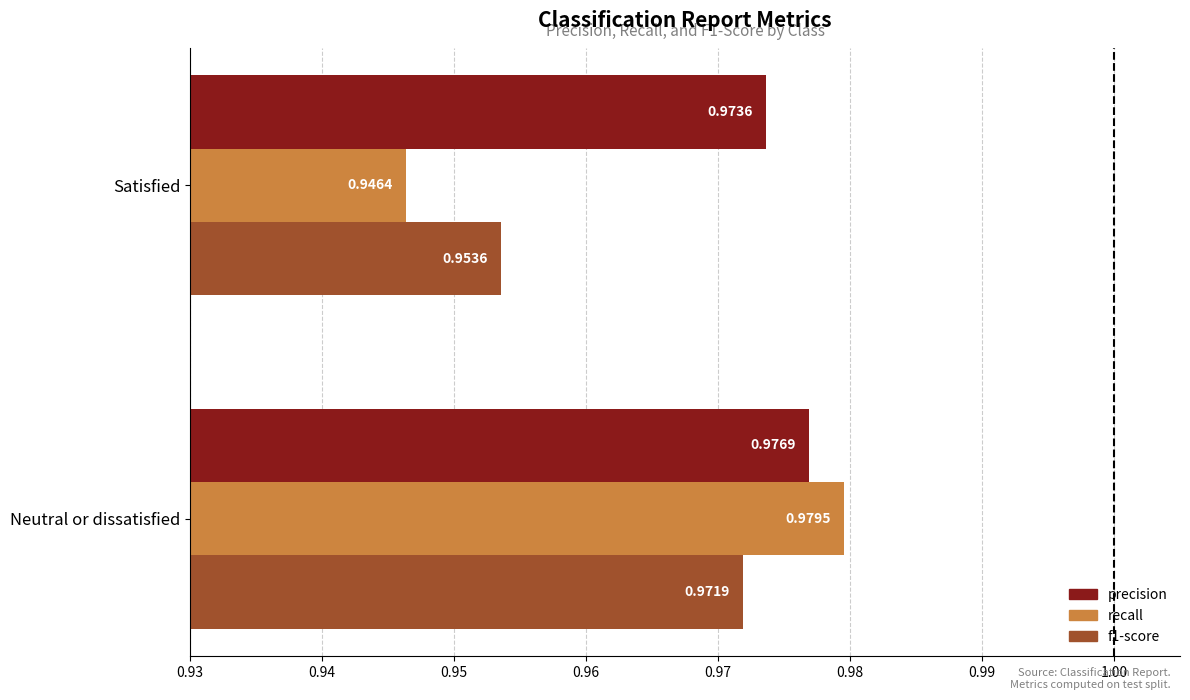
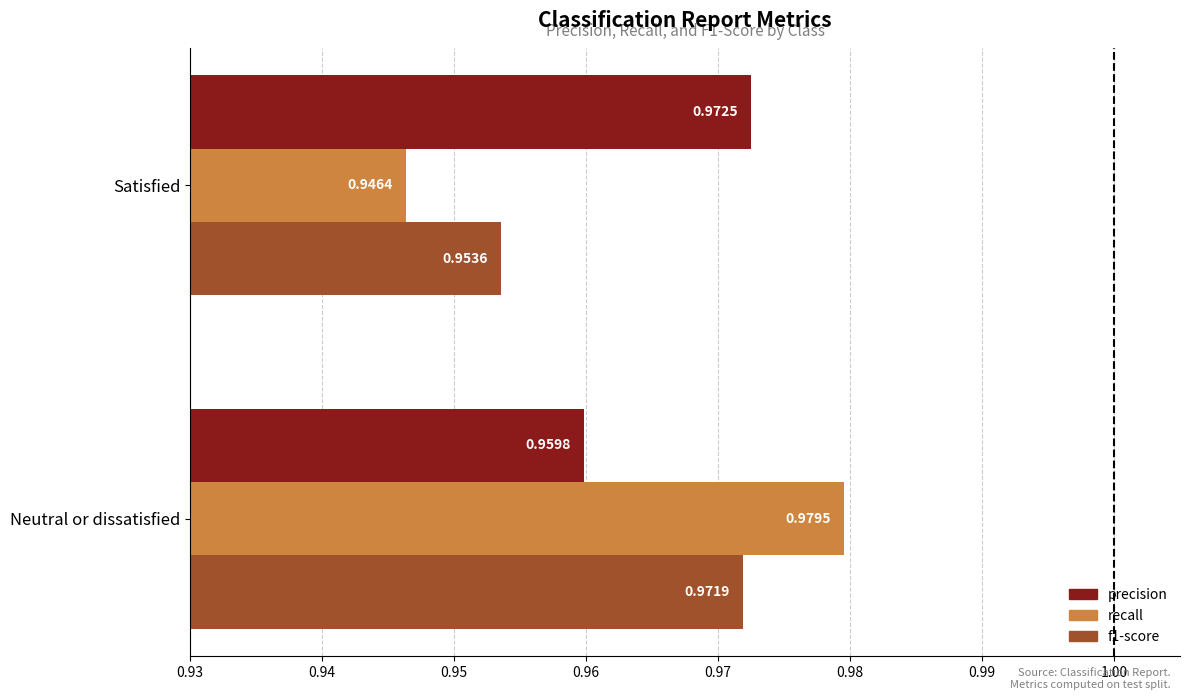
  {
    "precision": {
-     "Satisfied": 0.9736,
-     "Neutral or dissatisfied": 0.9769
+     "Satisfied": 0.9725,
+     "Neutral or dissatisfied": 0.9598
    },
    "recall": {
      "Satisfied": 0.9464,
      "Neutral or dissatisfied": 0.9795
    },
    "f1-score": {
      "Satisfied": 0.9536,
      "Neutral or dissatisfied": 0.9719
    }
  }
